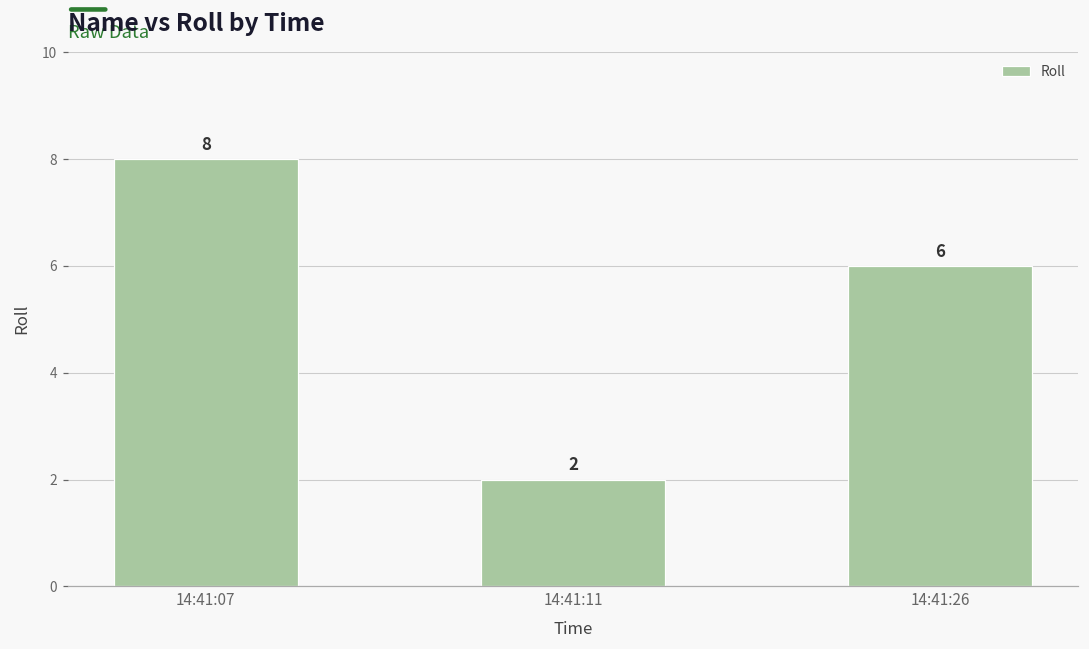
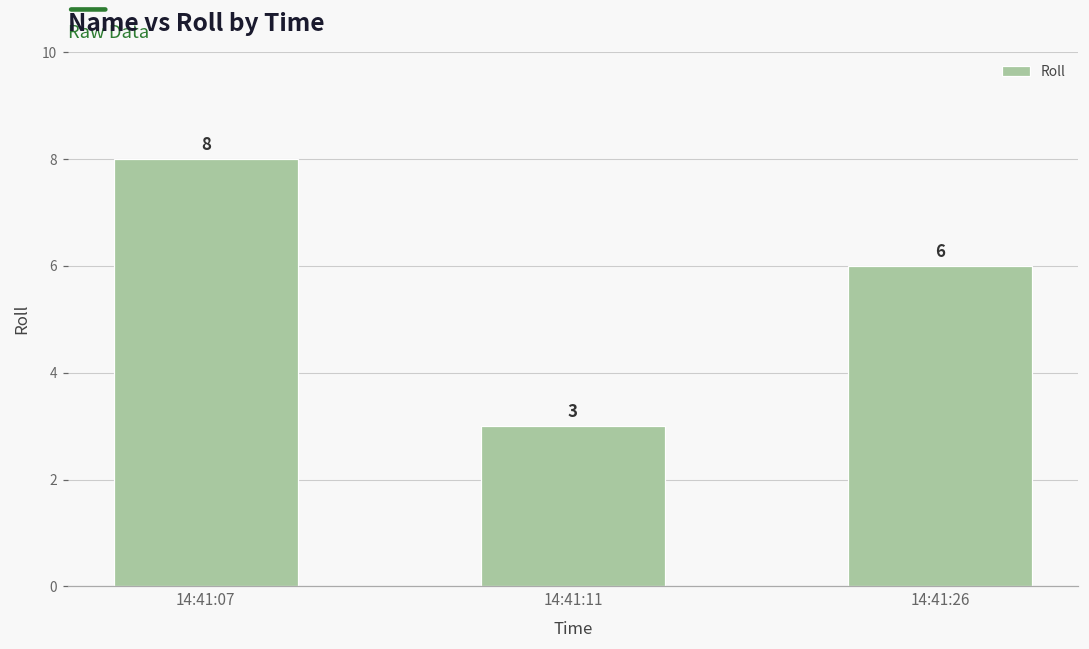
  {
    "14:41:07": 8,
-   "14:41:11": 2,
+   "14:41:11": 3,
    "14:41:26": 6
  }
